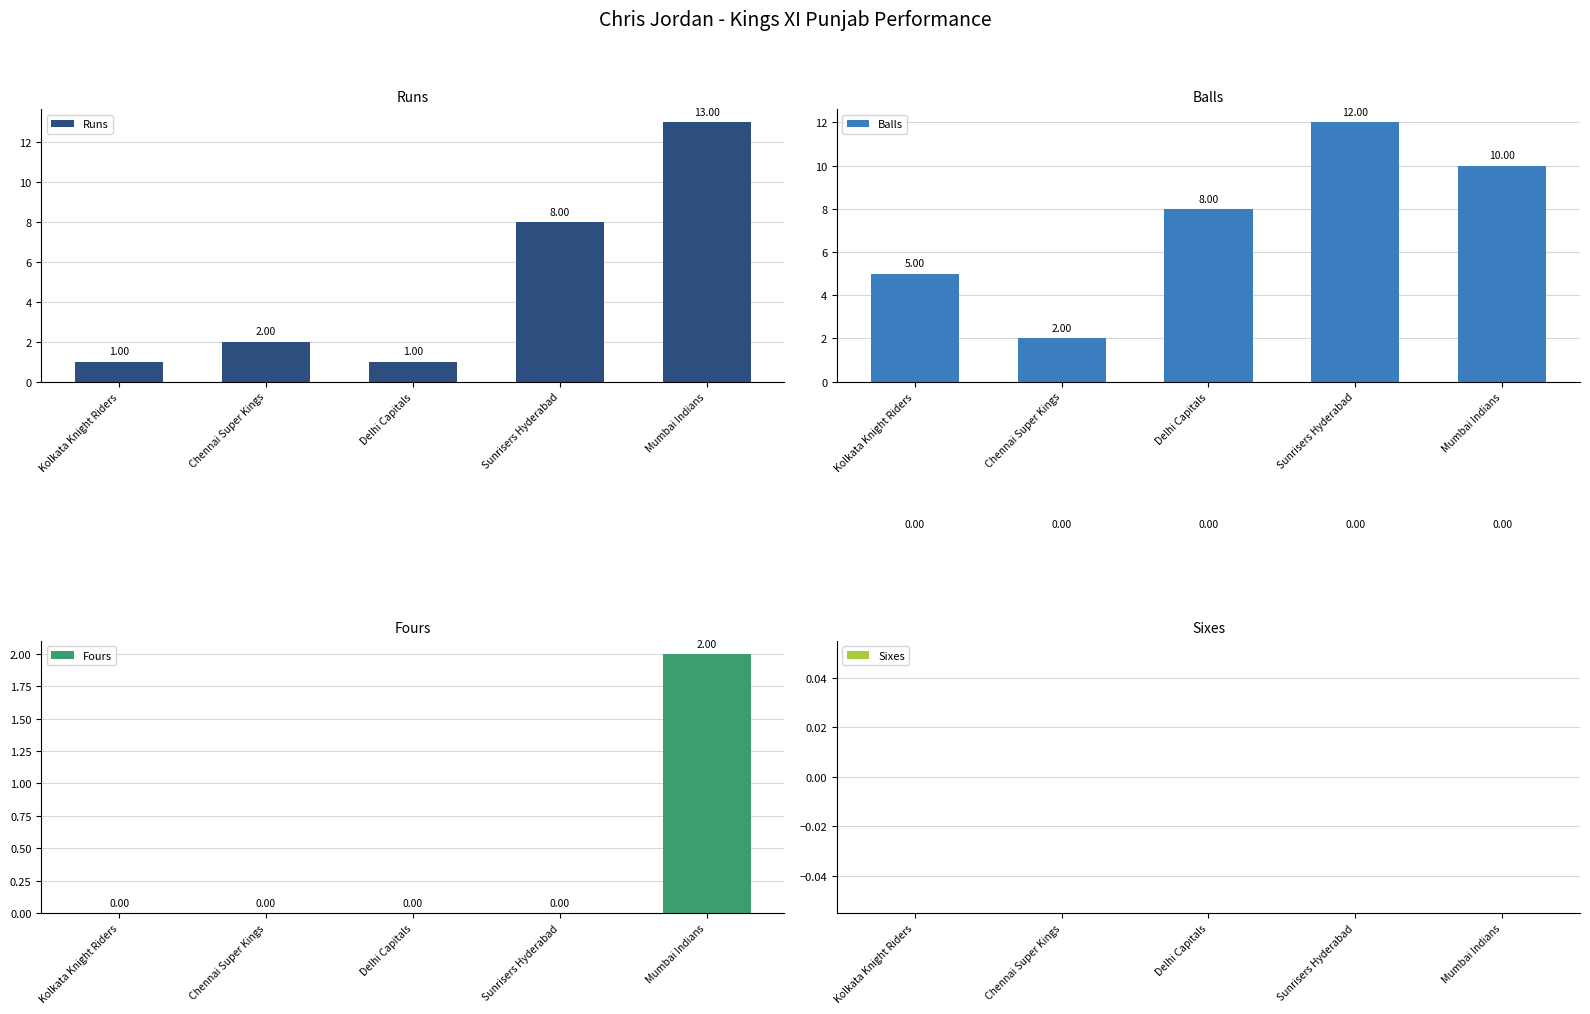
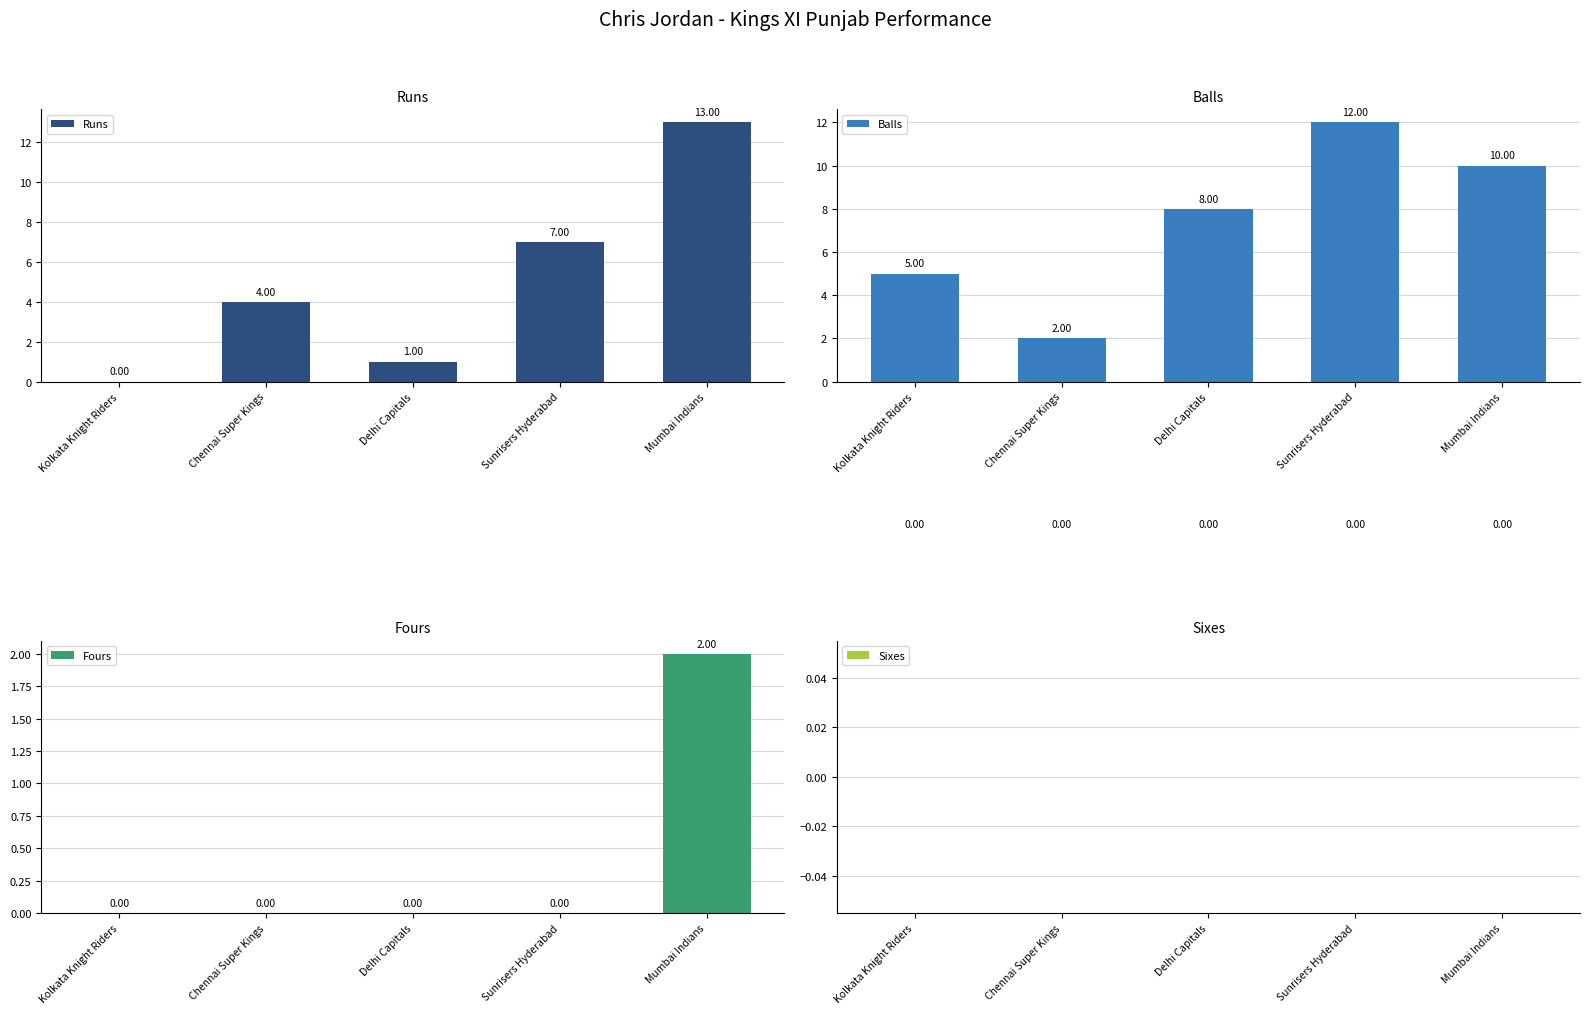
  {
    "Runs": {
-     "Kolkata Knight Riders": 1.00,
-     "Chennai Super Kings": 2.00,
+     "Kolkata Knight Riders": 0.00,
+     "Chennai Super Kings": 4.00,
      "Delhi Capitals": 1.00,
-     "Sunrisers Hyderabad": 8.00,
+     "Sunrisers Hyderabad": 7.00,
      "Mumbai Indians": 13.00
    },
    "Balls": {
      "Kolkata Knight Riders": 5.00,
      "Chennai Super Kings": 2.00,
      "Delhi Capitals": 8.00,
      "Sunrisers Hyderabad": 12.00,
      "Mumbai Indians": 10.00
    },
    "Fours": {
      "Kolkata Knight Riders": 0.00,
      "Chennai Super Kings": 0.00,
      "Delhi Capitals": 0.00,
      "Sunrisers Hyderabad": 0.00,
      "Mumbai Indians": 2.00
    },
    "Sixes": {
      "Kolkata Knight Riders": 0.000,
      "Chennai Super Kings": 0.000,
      "Delhi Capitals": 0.000,
      "Sunrisers Hyderabad": 0.000,
      "Mumbai Indians": 0.000
    }
  }
